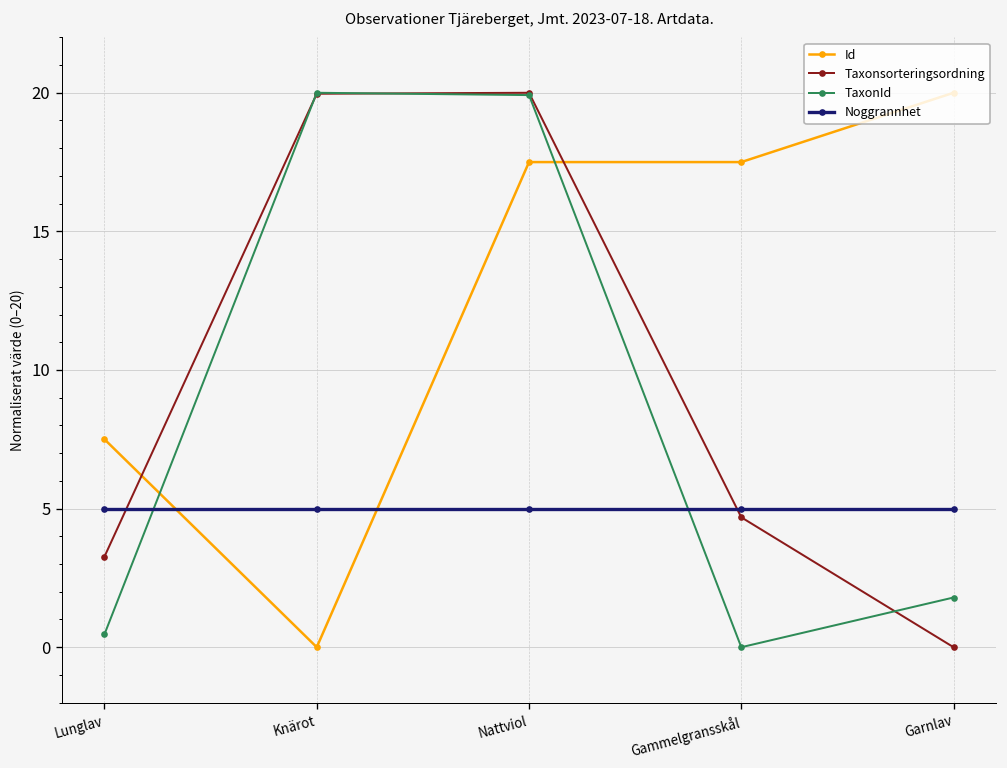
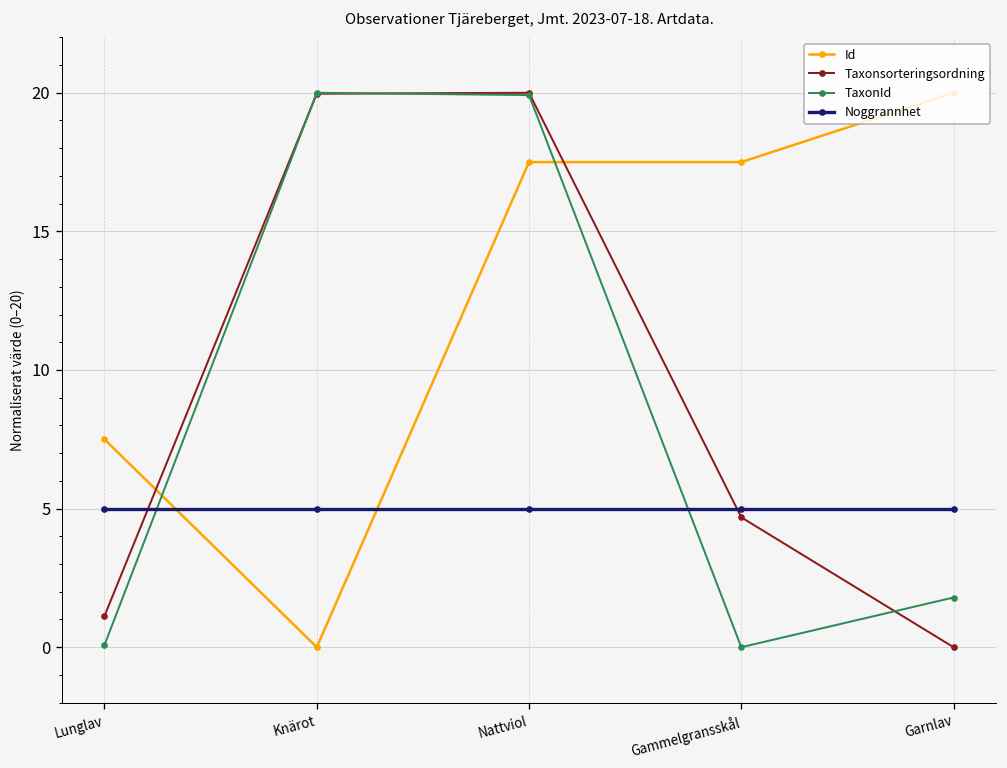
  {
    "Id": {
      "Lunglav": 7.5,
      "Knärot": 0.0,
      "Nattviol": 17.5,
      "Gammelgransskål": 17.5
    },
    "Taxonsorteringsordning": {
-     "Lunglav": 3.3,
+     "Lunglav": 1.1,
      "Gammelgransskål": 4.7,
      "Garnlav": 0.0
    },
    "TaxonId": {
-     "Lunglav": 0.5,
+     "Lunglav": 0.1,
      "Gammelgransskål": 0.0,
      "Garnlav": 1.8
    },
    "Noggrannhet": {
      "Lunglav": 5.0,
      "Knärot": 5.0,
      "Nattviol": 5.0,
      "Gammelgransskål": 5.0,
      "Garnlav": 5.0
    }
  }
